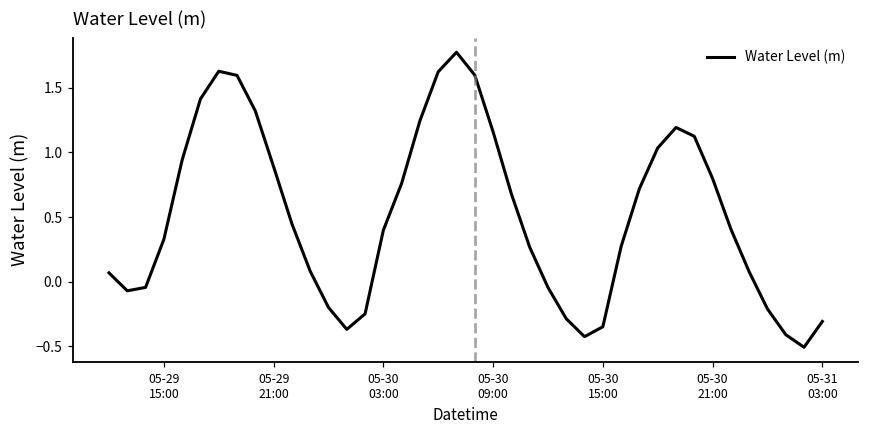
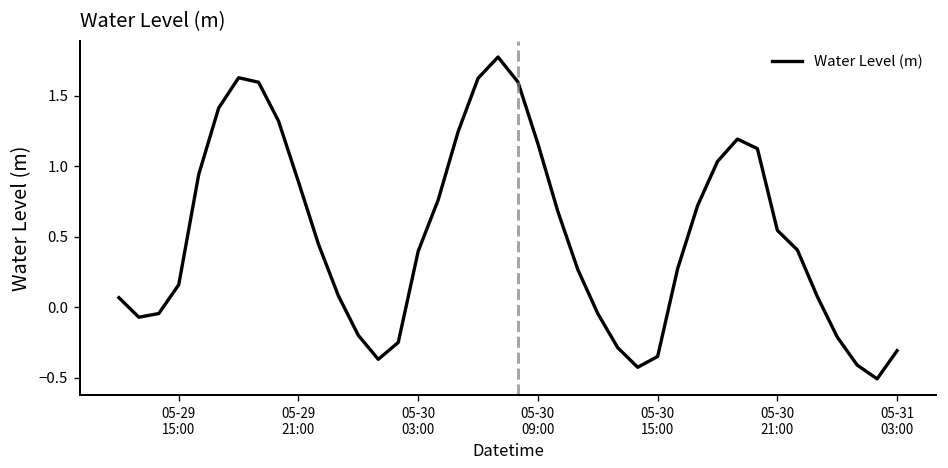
  {
-   "05-29 15:00": 0.33,
+   "05-29 15:00": 0.16,
    "05-29 21:00": 0.89,
    "05-30 03:00": 0.40,
    "05-30 09:00": 1.16,
    "05-30 15:00": -0.35,
-   "05-30 21:00": 0.80,
+   "05-30 21:00": 0.55,
    "05-31 03:00": -0.31
  }
